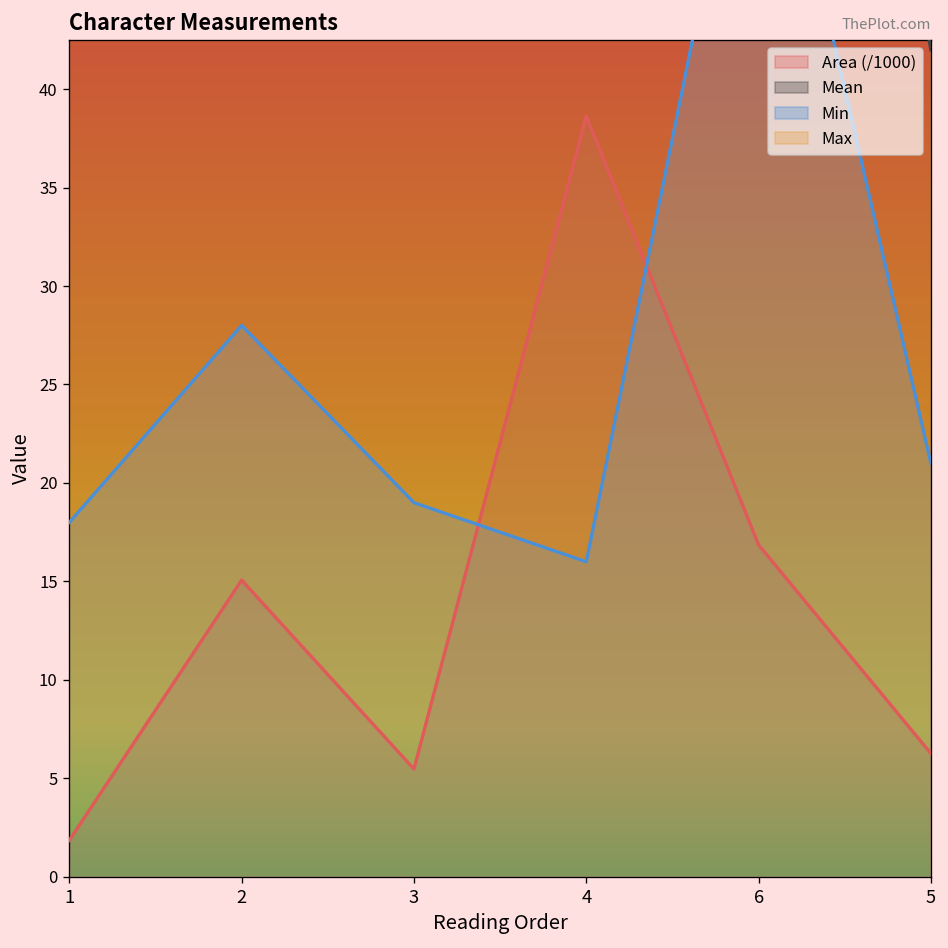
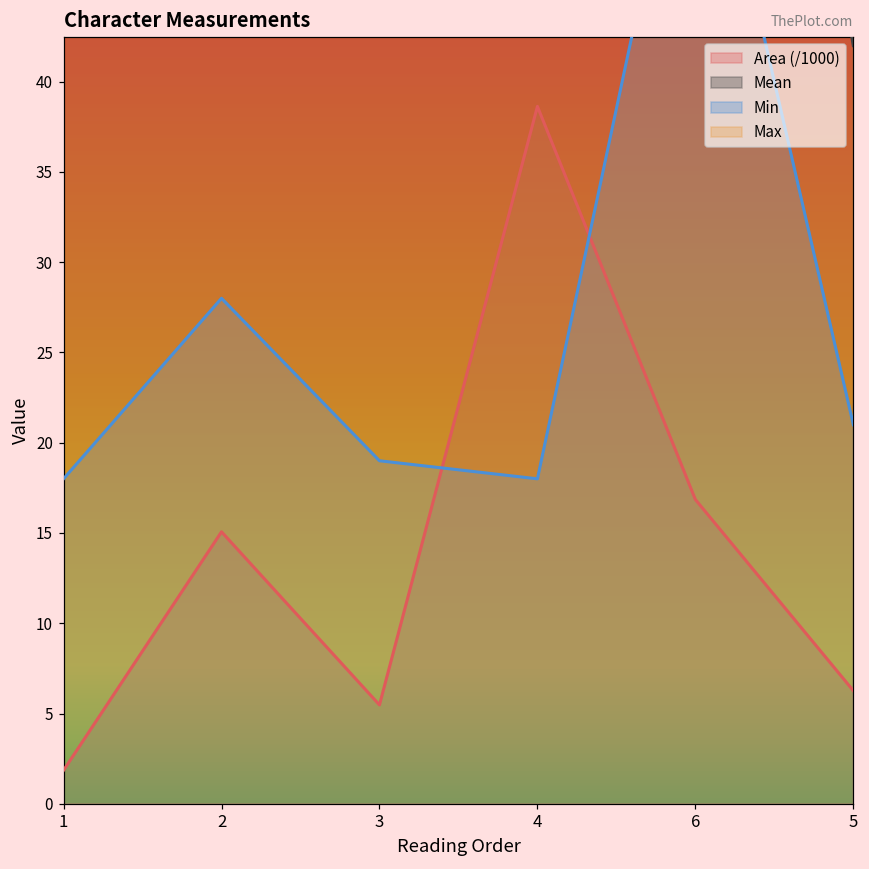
  {
    "Mean": {
      "5": 42
    },
    "Min": {
      "1": 18,
      "2": 28,
      "3": 19,
-     "4": 16,
+     "4": 18,
      "5": 21
    }
  }
